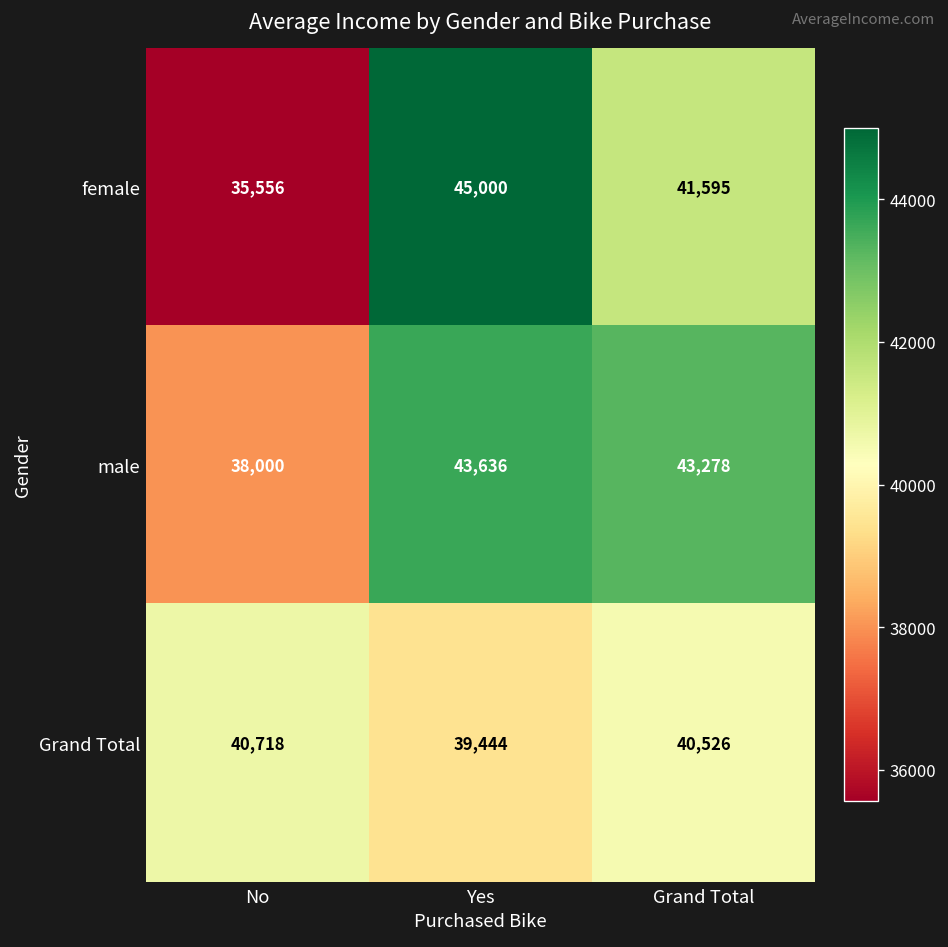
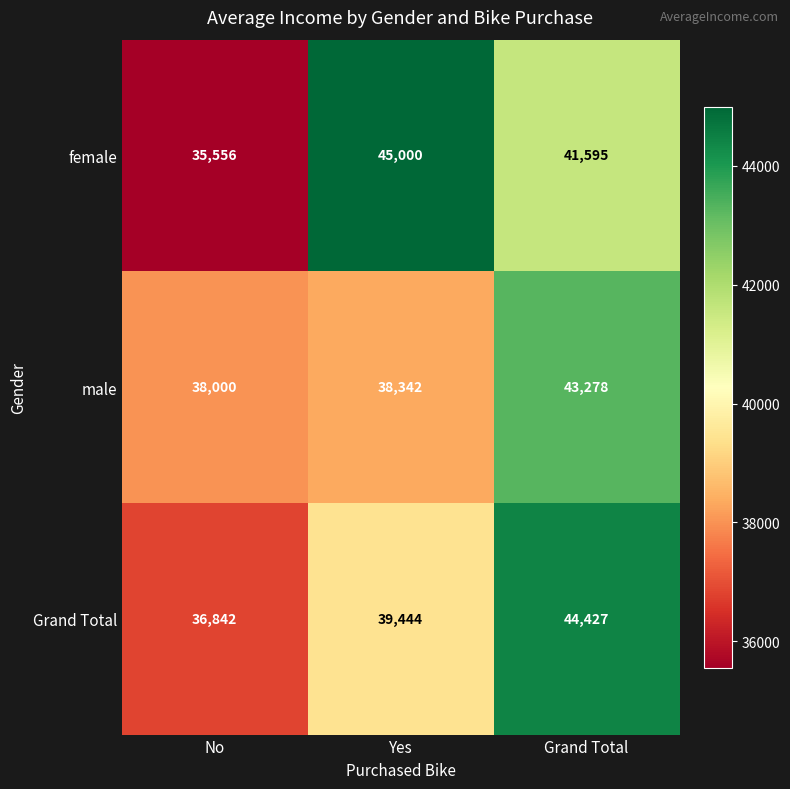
  {
    "female": {
      "No": "35,556",
      "Yes": "45,000",
      "Grand Total": "41,595"
    },
    "male": {
      "No": "38,000",
-     "Yes": "43,636",
+     "Yes": "38,342",
      "Grand Total": "43,278"
    },
    "Grand Total": {
-     "No": "40,718",
+     "No": "36,842",
      "Yes": "39,444",
-     "Grand Total": "40,526"
+     "Grand Total": "44,427"
    }
  }
